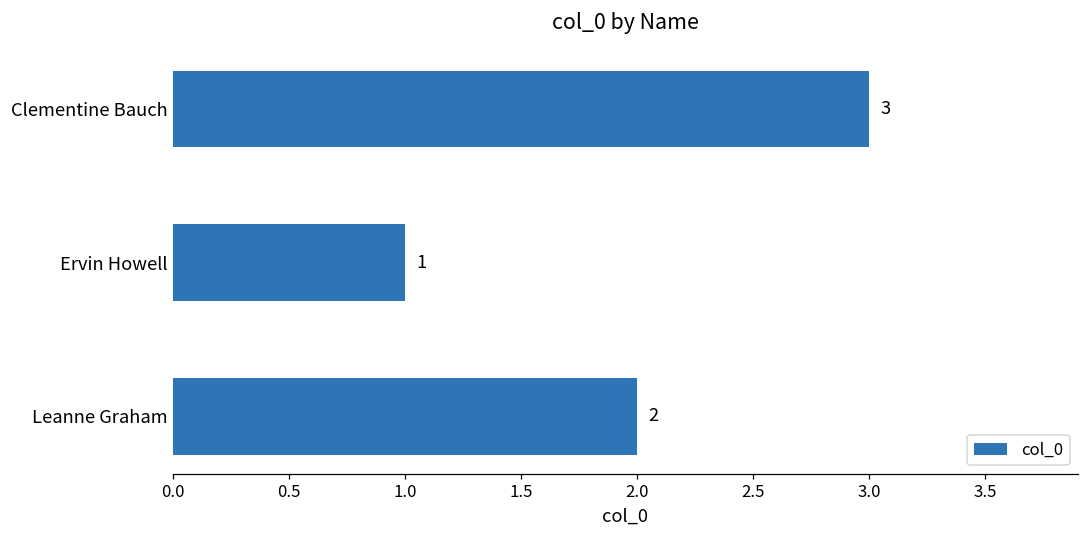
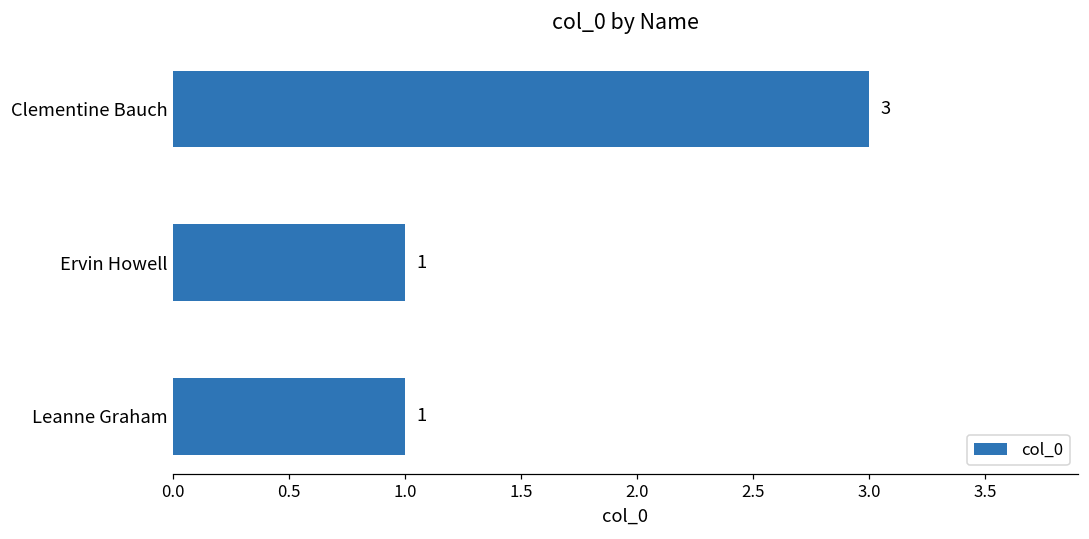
  {
    "Clementine Bauch": 3,
    "Ervin Howell": 1,
-   "Leanne Graham": 2
+   "Leanne Graham": 1
  }
